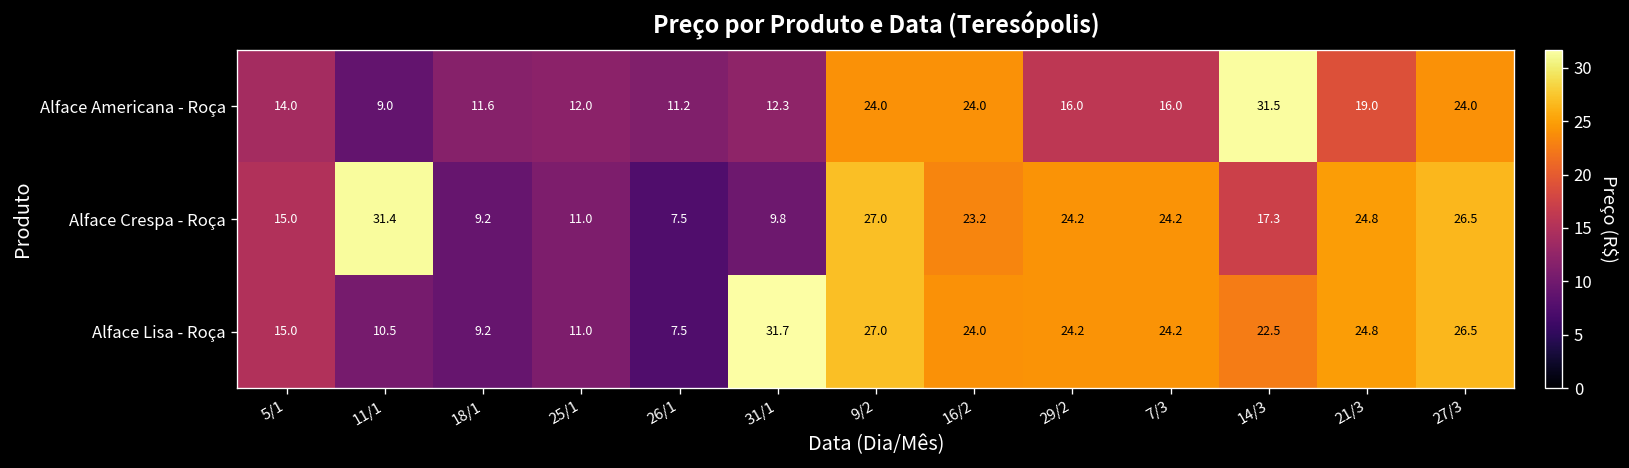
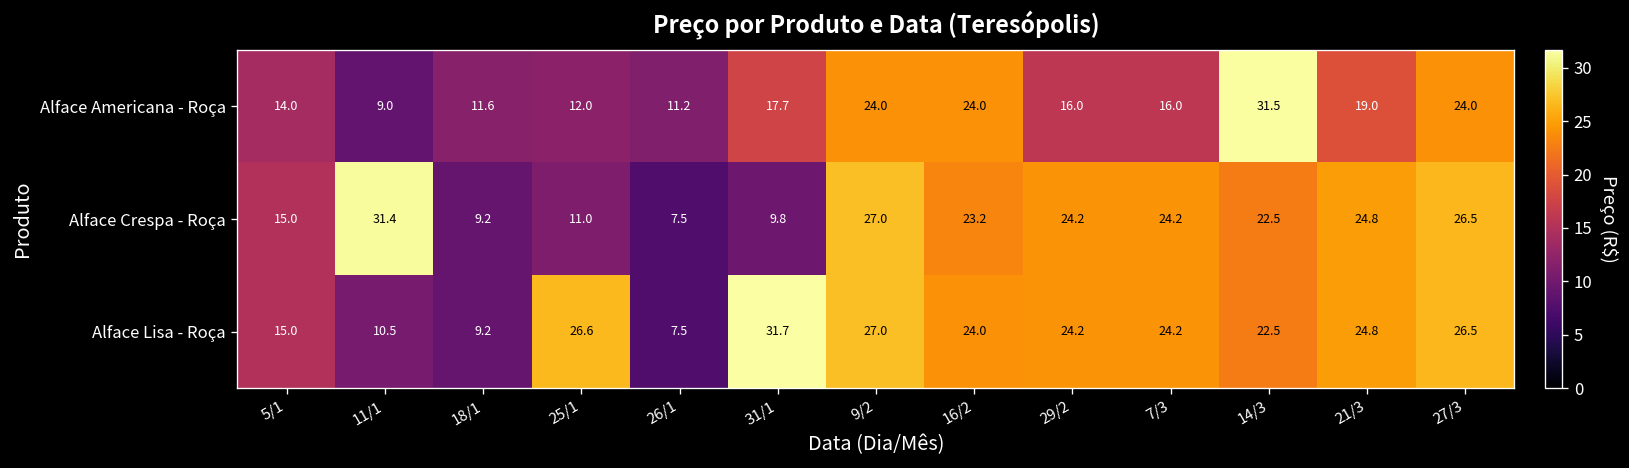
  {
    "Alface Americana - Roça": {
      "5/1": 14.0,
      "11/1": 9.0,
      "18/1": 11.6,
      "25/1": 12.0,
      "26/1": 11.2,
-     "31/1": 12.3,
+     "31/1": 17.7,
      "9/2": 24.0,
      "16/2": 24.0,
      "29/2": 16.0,
      "7/3": 16.0,
      "14/3": 31.5,
      "21/3": 19.0,
      "27/3": 24.0
    },
    "Alface Crespa - Roça": {
      "5/1": 15.0,
      "11/1": 31.4,
      "18/1": 9.2,
      "25/1": 11.0,
      "26/1": 7.5,
      "31/1": 9.8,
      "9/2": 27.0,
      "16/2": 23.2,
      "29/2": 24.2,
      "7/3": 24.2,
-     "14/3": 17.3,
+     "14/3": 22.5,
      "21/3": 24.8,
      "27/3": 26.5
    },
    "Alface Lisa - Roça": {
      "5/1": 15.0,
      "11/1": 10.5,
      "18/1": 9.2,
-     "25/1": 11.0,
+     "25/1": 26.6,
      "26/1": 7.5,
      "31/1": 31.7,
      "9/2": 27.0,
      "16/2": 24.0,
      "29/2": 24.2,
      "7/3": 24.2,
      "14/3": 22.5,
      "21/3": 24.8,
      "27/3": 26.5
    }
  }
